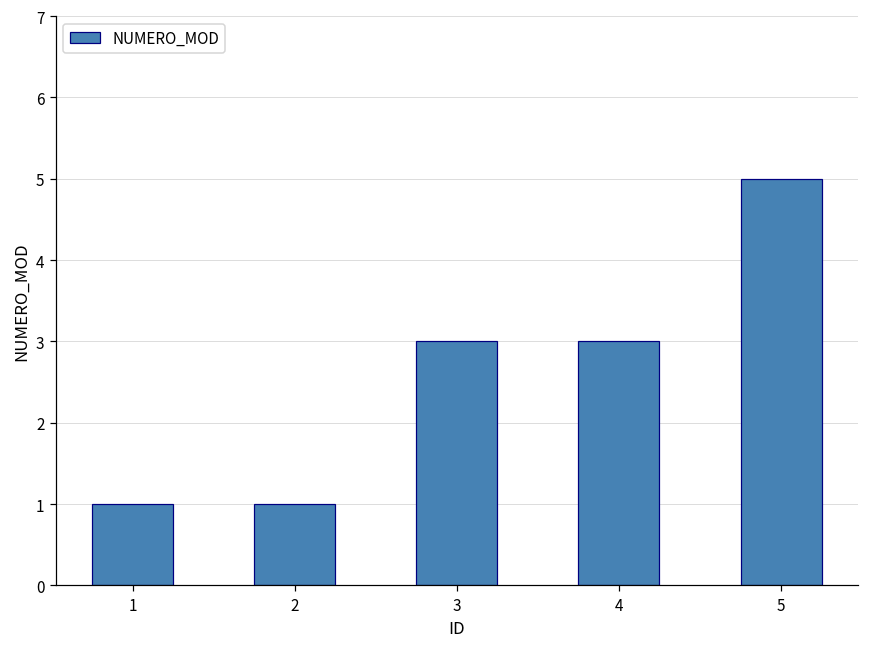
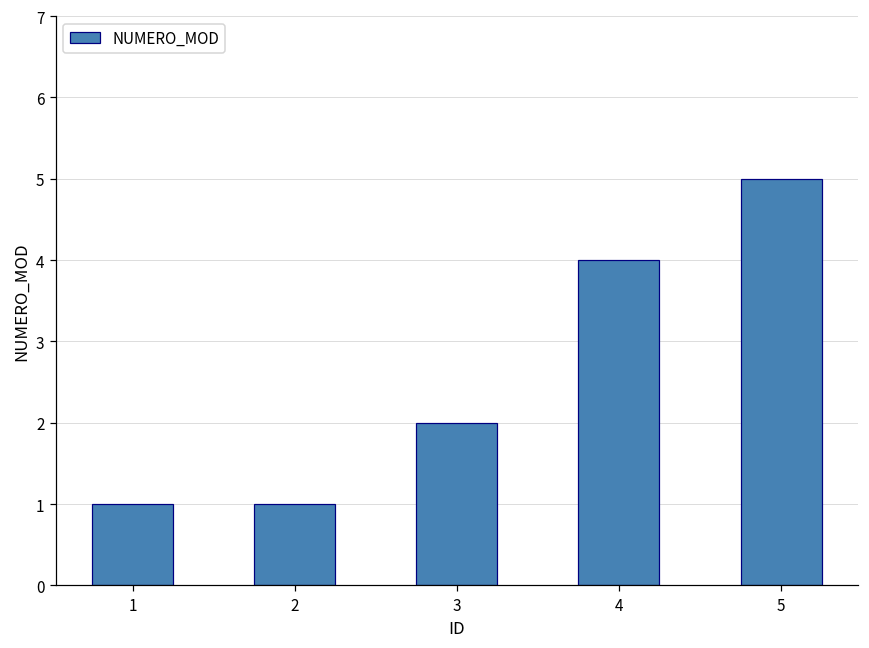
  {
    "1": 1,
    "2": 1,
-   "3": 3,
-   "4": 3,
+   "3": 2,
+   "4": 4,
    "5": 5
  }
